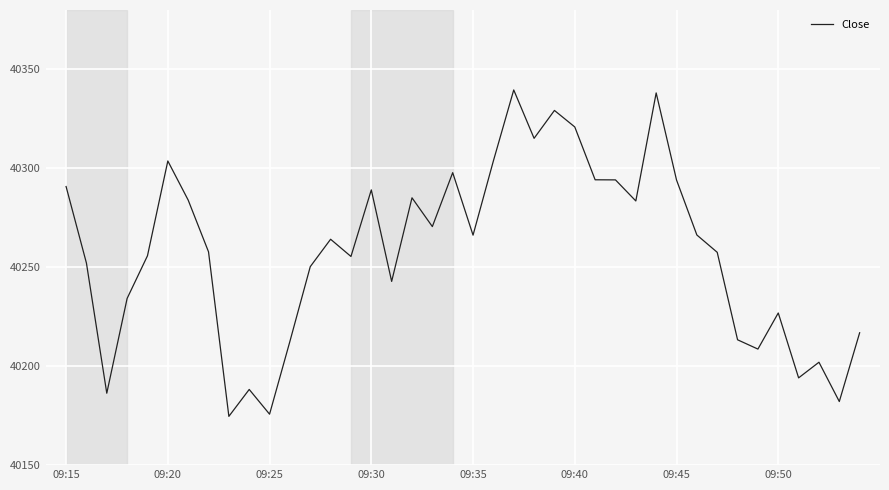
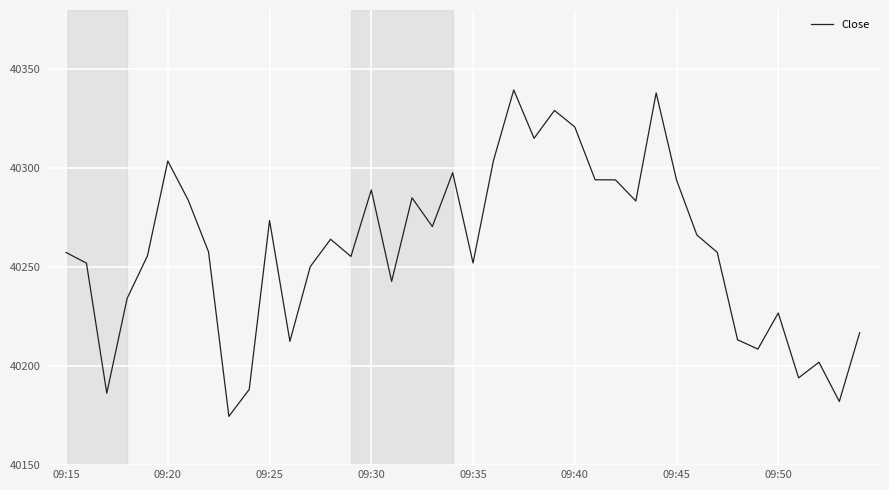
  {
-   "09:15": 40291,
+   "09:15": 40257,
    "09:20": 40304,
-   "09:25": 40176,
+   "09:25": 40274,
    "09:30": 40289,
-   "09:35": 40266,
+   "09:35": 40252,
    "09:40": 40321,
    "09:45": 40294,
    "09:50": 40227
  }
